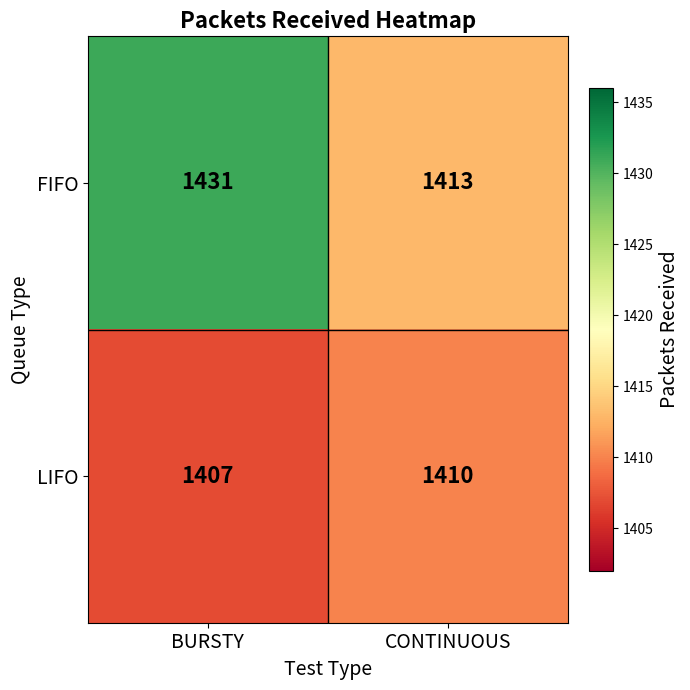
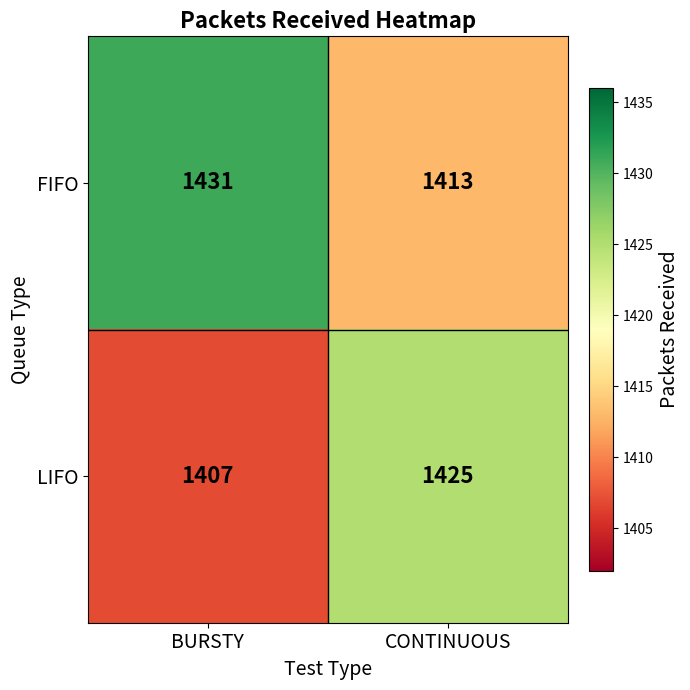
  {
    "FIFO": {
      "BURSTY": 1431,
      "CONTINUOUS": 1413
    },
    "LIFO": {
      "BURSTY": 1407,
-     "CONTINUOUS": 1410
+     "CONTINUOUS": 1425
    }
  }
